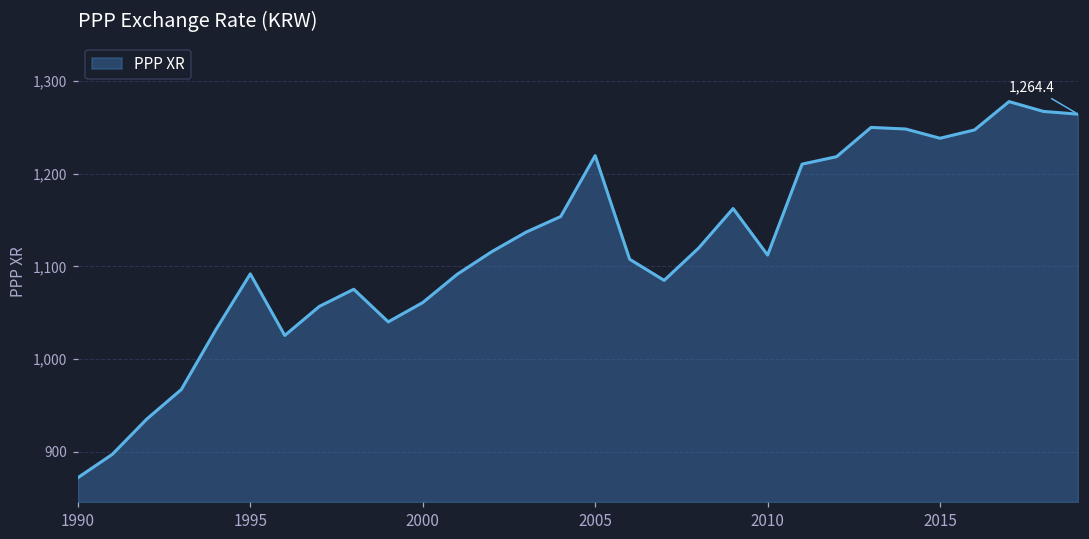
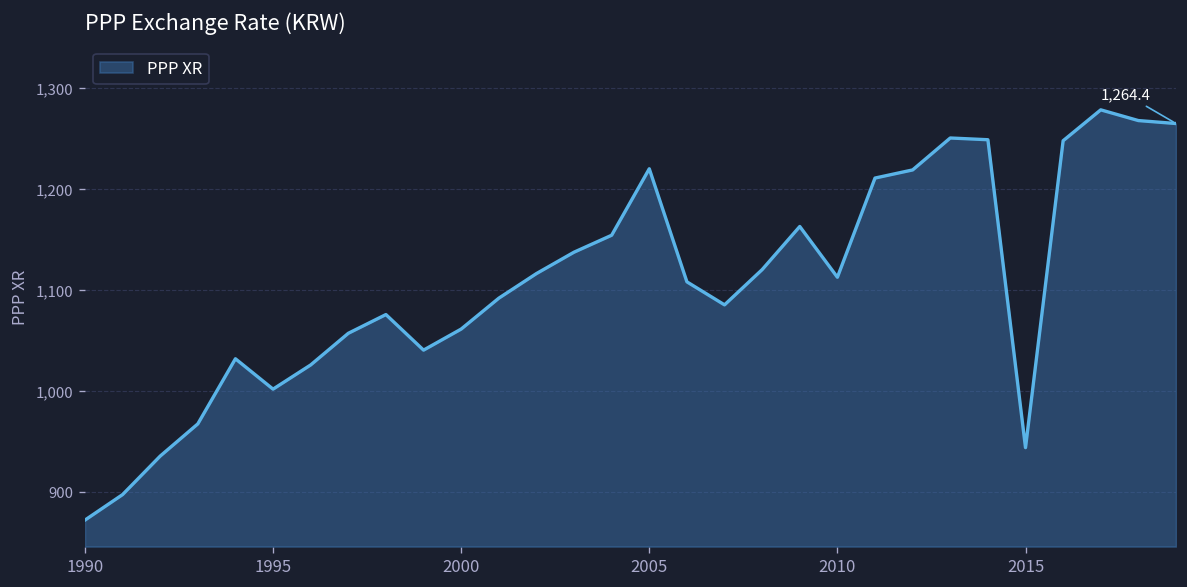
  {
    "1990": "870",
-   "1995": "1,090",
+   "1995": "1,000",
    "2000": "1,060",
    "2005": "1,220",
    "2010": "1,110",
-   "2015": "1,240"
+   "2015": "940"
  }
